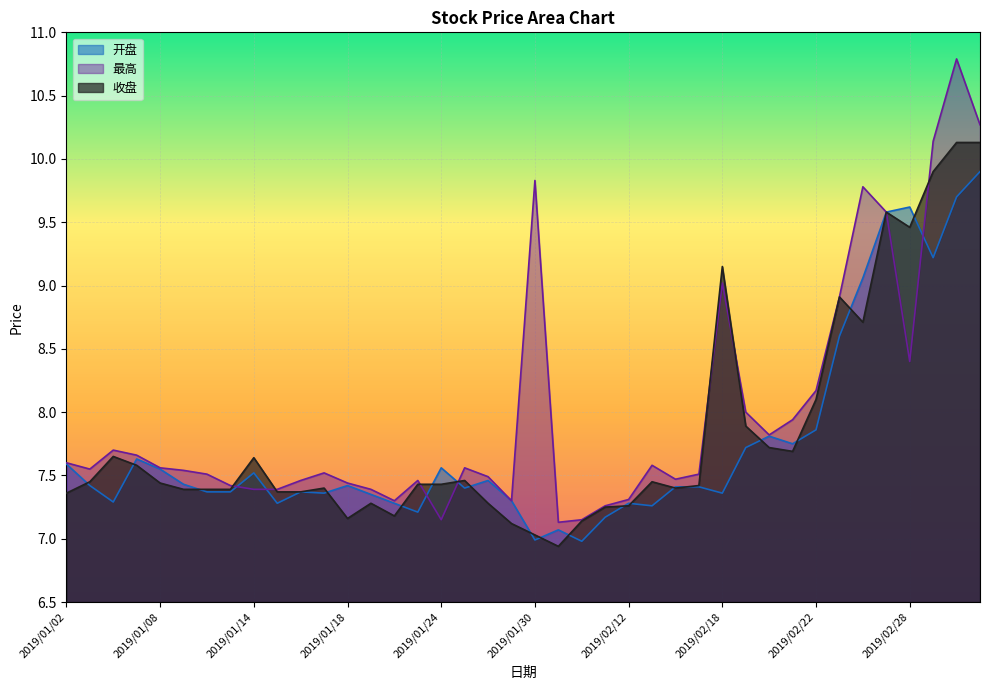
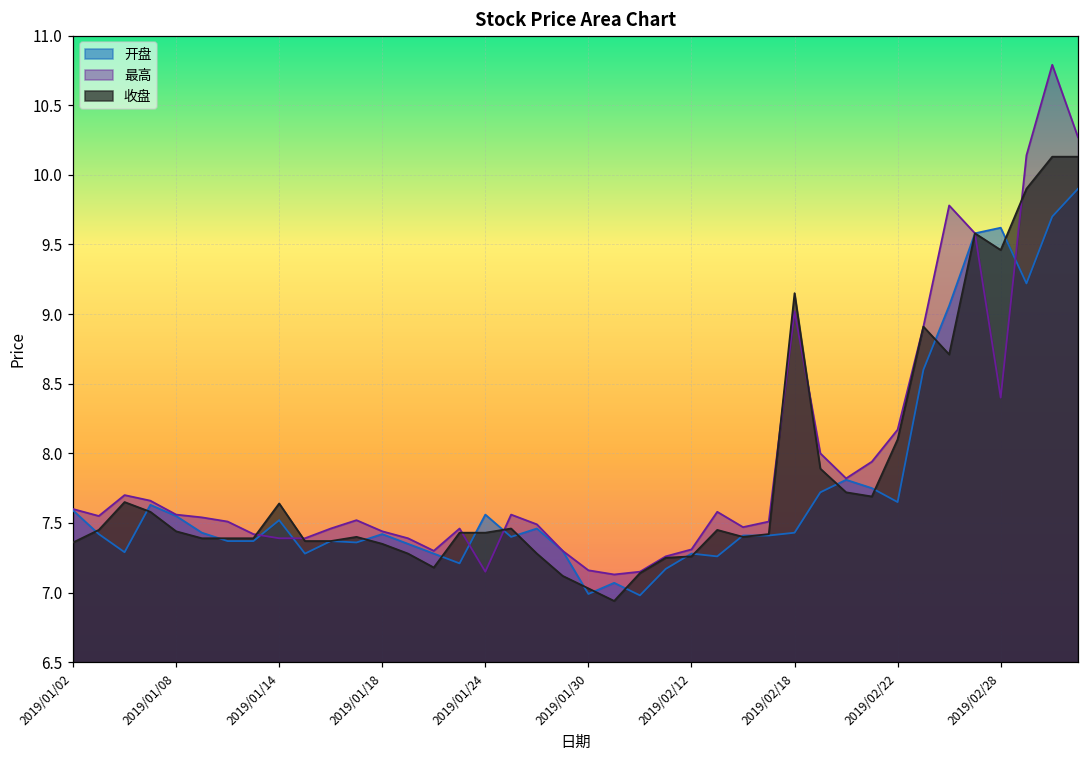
  {
    "开盘": {
      "2019/01/14": 7.52,
      "2019/01/18": 7.42,
      "2019/01/24": 7.56,
      "2019/01/30": 6.99,
-     "2019/02/18": 7.36,
-     "2019/02/22": 7.86,
+     "2019/02/18": 7.43,
+     "2019/02/22": 7.65,
      "2019/02/28": 9.62
    },
    "最高": {
      "2019/01/14": 7.39,
      "2019/01/18": 7.44,
      "2019/01/24": 7.15,
-     "2019/01/30": 9.83,
+     "2019/01/30": 7.16,
      "2019/02/12": 7.31,
      "2019/02/18": 9.02,
      "2019/02/22": 8.17,
      "2019/02/28": 8.40
    },
    "收盘": {
      "2019/01/02": 7.36,
      "2019/01/08": 7.44,
      "2019/01/14": 7.64,
-     "2019/01/18": 7.16,
+     "2019/01/18": 7.35,
      "2019/01/24": 7.43,
      "2019/01/30": 7.03,
      "2019/02/18": 9.15,
      "2019/02/22": 8.10,
      "2019/02/28": 9.46
    }
  }
